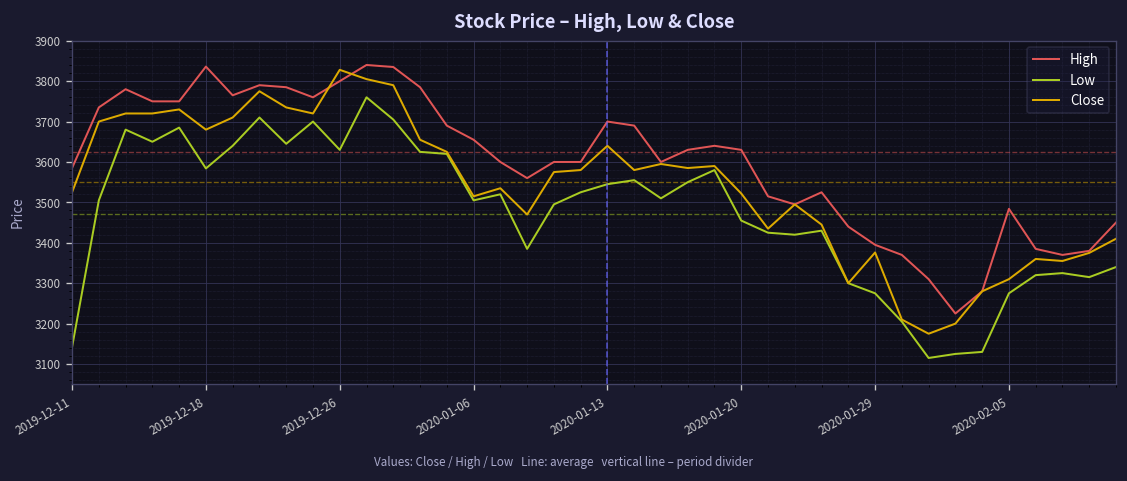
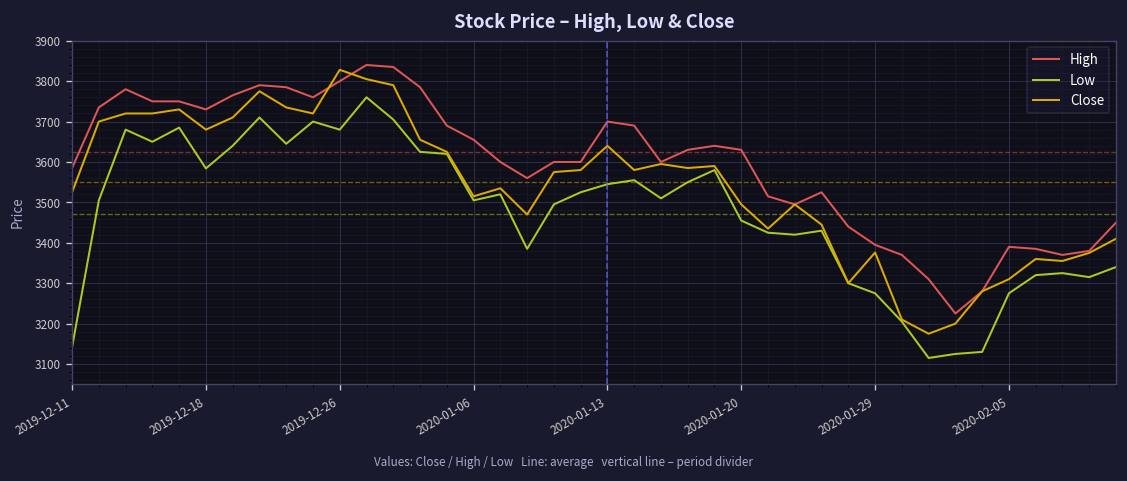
  {
    "High": {
      "2019-12-11": 3590,
-     "2019-12-18": 3840,
+     "2019-12-18": 3730,
      "2019-12-26": 3800,
      "2020-01-06": 3660,
      "2020-01-13": 3700,
      "2020-01-20": 3630,
      "2020-01-29": 3400,
-     "2020-02-05": 3480
+     "2020-02-05": 3390
    },
    "Low": {
      "2019-12-11": 3140,
      "2019-12-18": 3580,
-     "2019-12-26": 3630,
+     "2019-12-26": 3680,
      "2020-01-06": 3510,
      "2020-01-13": 3550,
      "2020-01-20": 3460,
      "2020-01-29": 3280,
      "2020-02-05": 3280
    },
    "Close": {
      "2019-12-11": 3530,
      "2019-12-18": 3680,
      "2019-12-26": 3830,
      "2020-01-06": 3520,
      "2020-01-13": 3640,
-     "2020-01-20": 3520,
+     "2020-01-20": 3500,
      "2020-01-29": 3380,
      "2020-02-05": 3310
    }
  }
